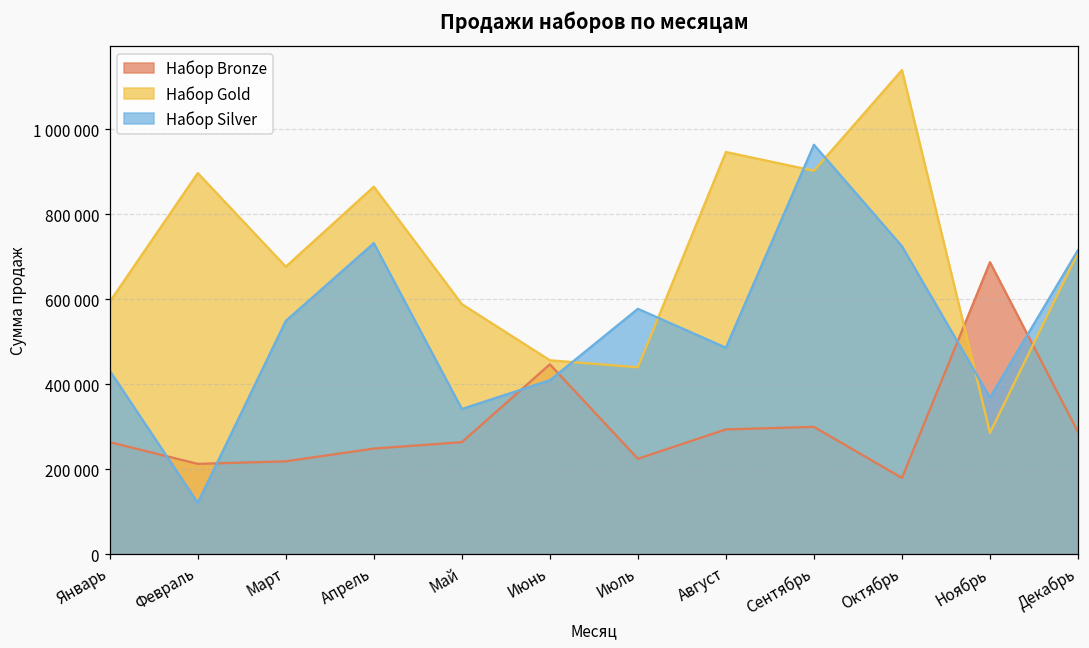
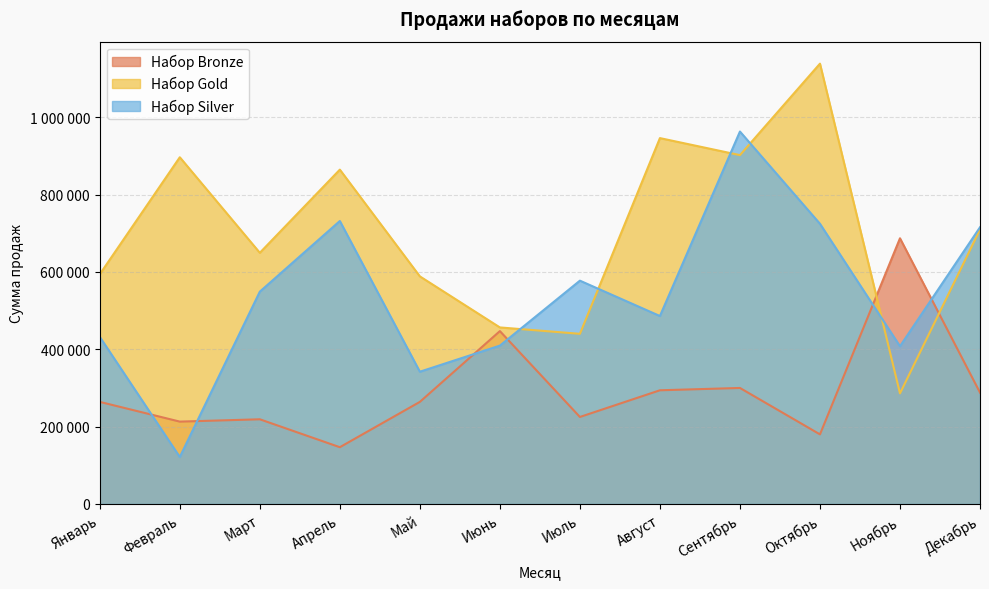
  {
    "Набор Bronze": {
      "Январь": 260000,
      "Февраль": 210000,
      "Март": 220000,
-     "Апрель": 250000,
+     "Апрель": 150000,
      "Май": 260000,
      "Июнь": 450000,
      "Июль": 230000,
      "Август": 290000,
      "Сентябрь": 300000,
      "Октябрь": 180000,
      "Ноябрь": 690000,
      "Декабрь": 290000
    },
    "Набор Gold": {
      "Январь": 590000,
      "Февраль": 900000,
-     "Март": 680000,
+     "Март": 650000,
      "Апрель": 860000,
      "Май": 590000,
      "Июнь": 460000,
      "Июль": 440000,
      "Август": 950000,
      "Сентябрь": 900000,
      "Октябрь": 1140000,
      "Ноябрь": 290000
    },
    "Набор Silver": {
      "Январь": 430000,
      "Февраль": 120000,
      "Март": 550000,
      "Апрель": 730000,
      "Май": 340000,
      "Июнь": 410000,
      "Июль": 580000,
      "Август": 490000,
      "Сентябрь": 960000,
      "Октябрь": 720000,
-     "Ноябрь": 370000
+     "Ноябрь": 410000
    }
  }
